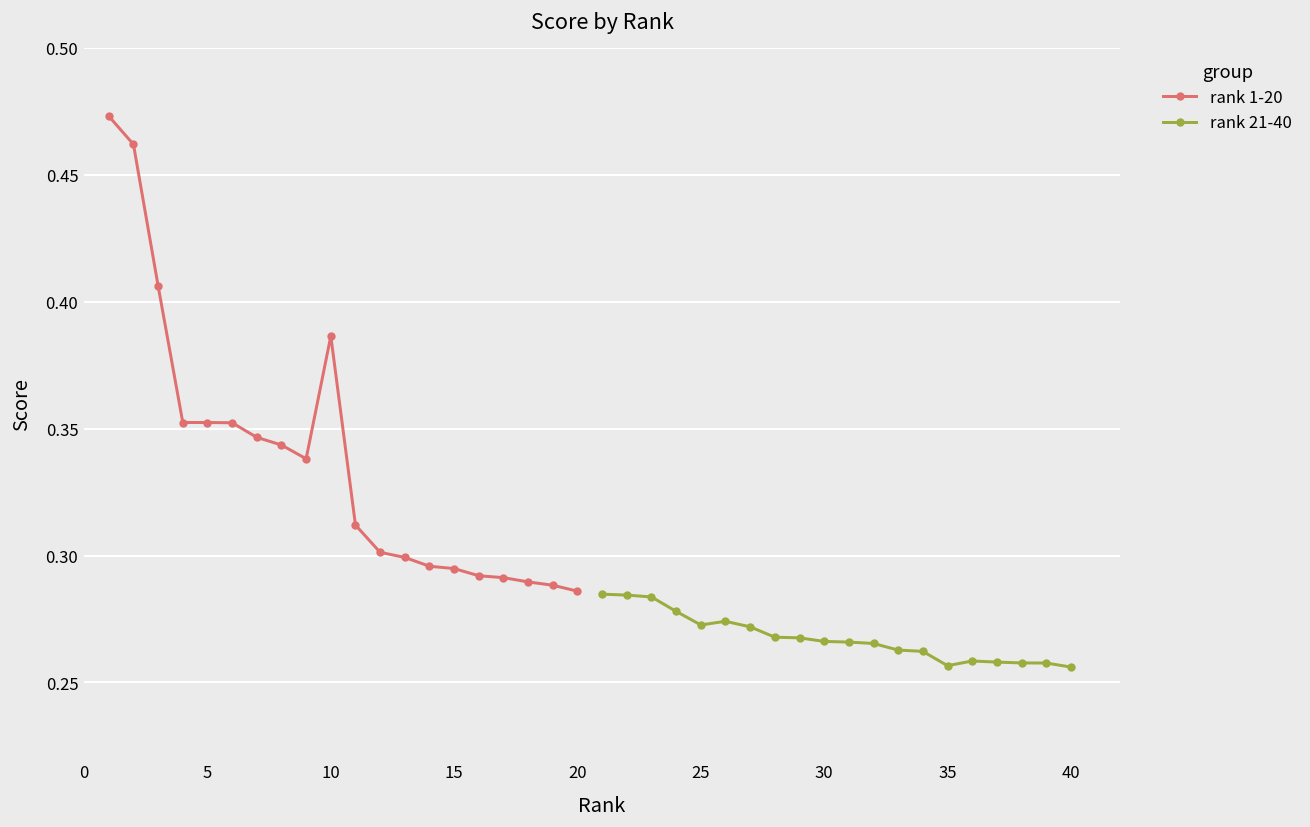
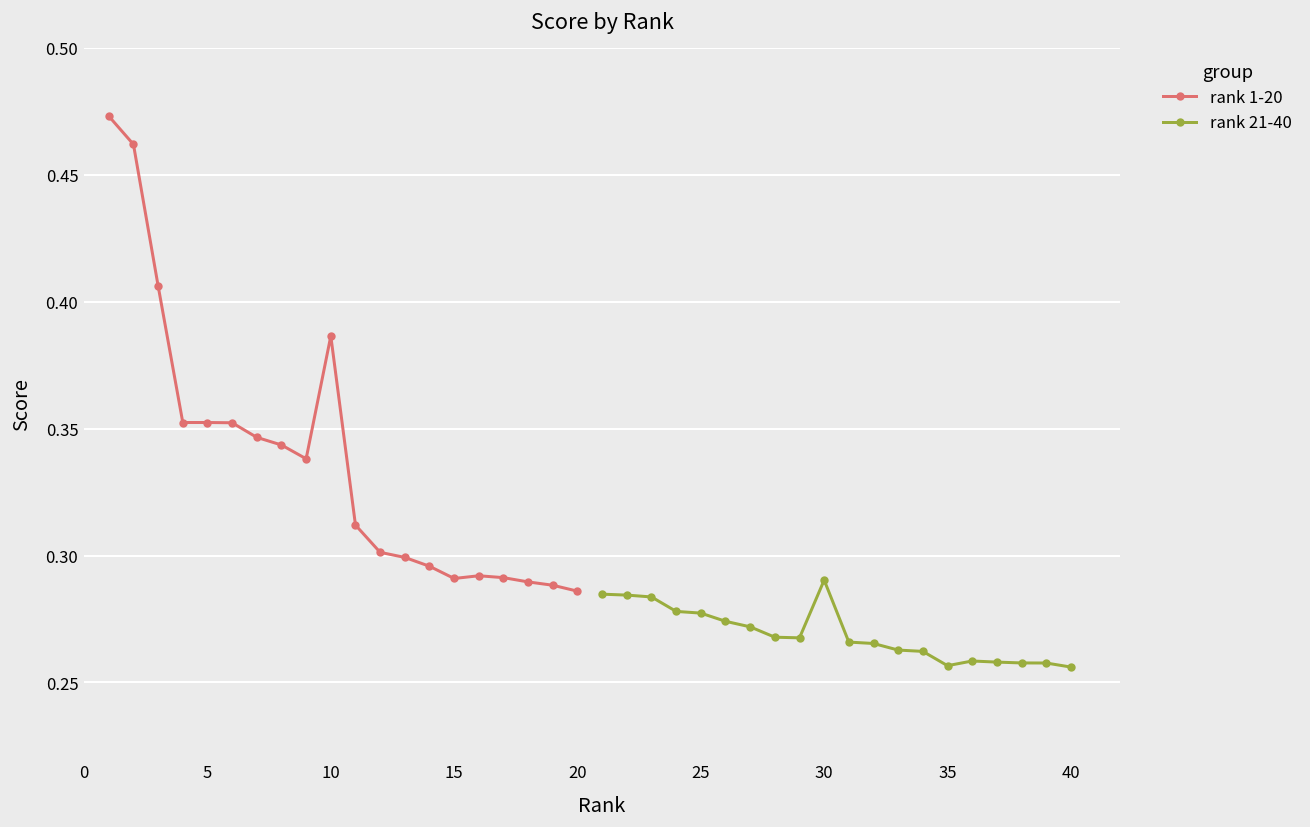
  {
    "rank 1-20": {
      "5": 0.352,
      "10": 0.386,
-     "15": 0.295,
+     "15": 0.291,
      "20": 0.286
    },
    "rank 21-40": {
-     "25": 0.273,
-     "30": 0.266,
+     "25": 0.277,
+     "30": 0.290,
      "35": 0.257,
      "40": 0.256
    }
  }
